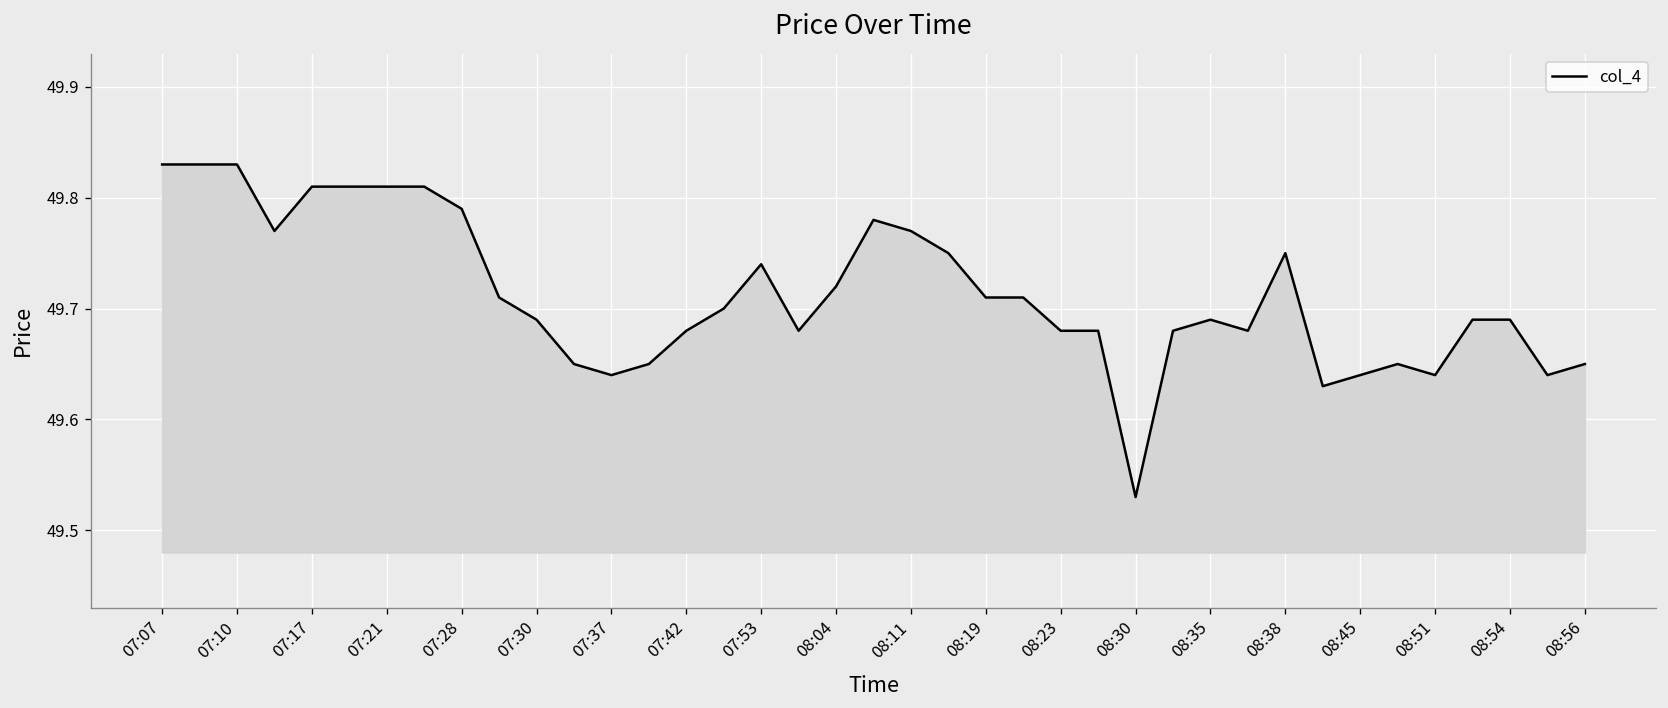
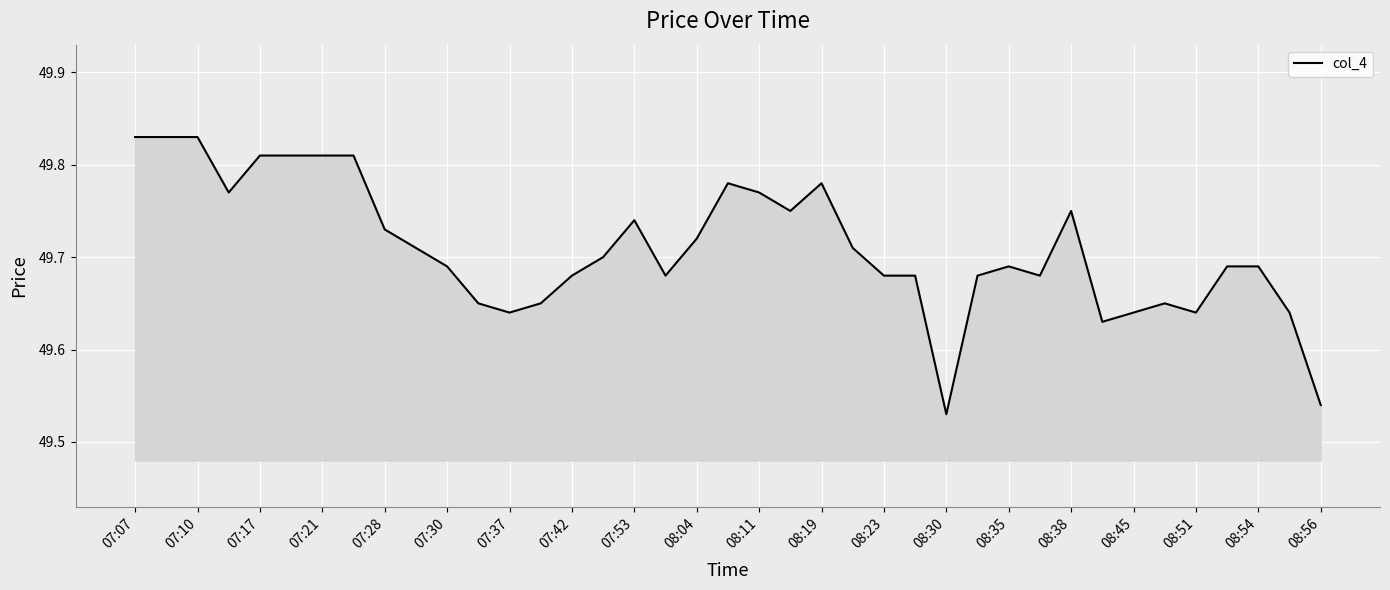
  {
    "07:07": 49.83,
    "07:10": 49.83,
    "07:17": 49.81,
    "07:21": 49.81,
-   "07:28": 49.79,
+   "07:28": 49.73,
    "07:30": 49.69,
    "07:37": 49.64,
    "07:42": 49.68,
    "07:53": 49.74,
    "08:04": 49.72,
    "08:11": 49.77,
-   "08:19": 49.71,
+   "08:19": 49.78,
    "08:23": 49.68,
    "08:30": 49.53,
    "08:35": 49.69,
    "08:38": 49.75,
    "08:45": 49.64,
    "08:51": 49.64,
    "08:54": 49.69,
-   "08:56": 49.65
+   "08:56": 49.54
  }
